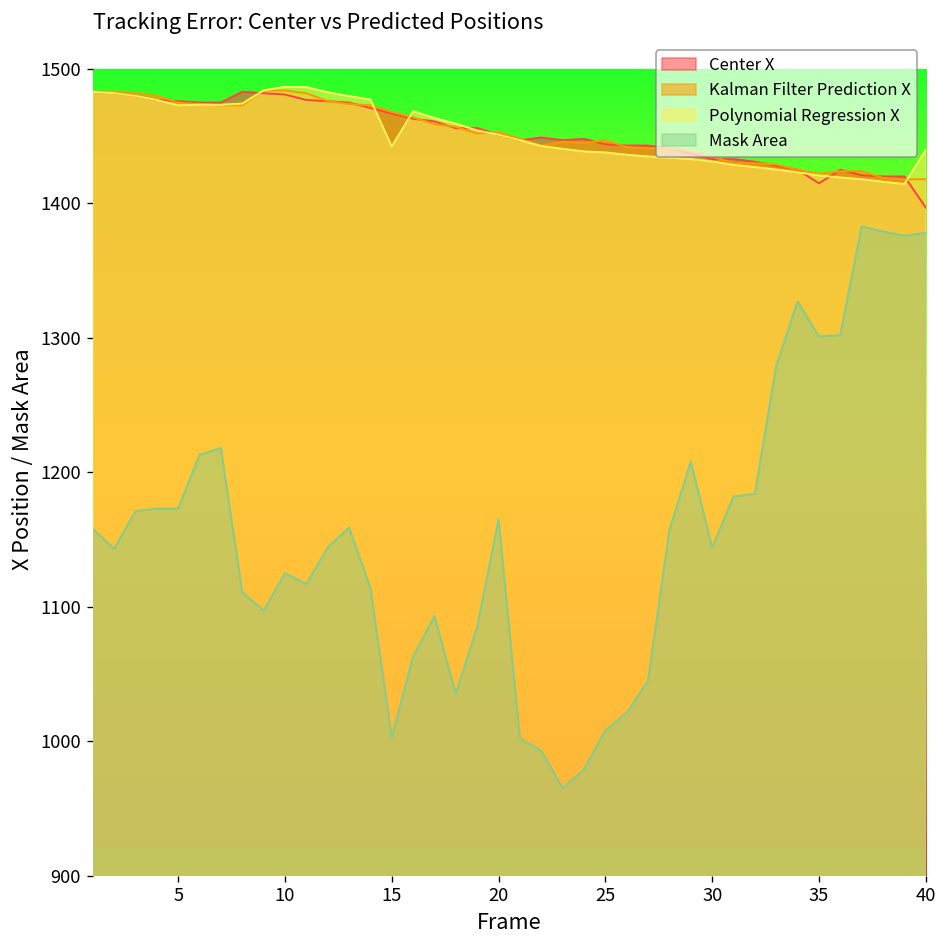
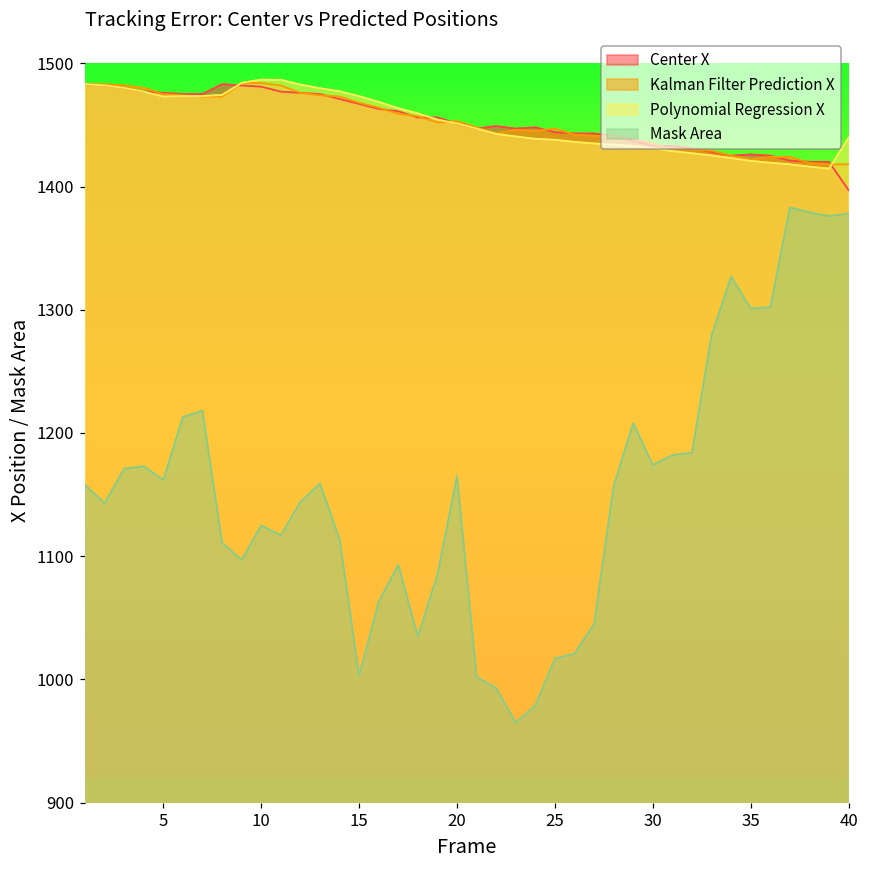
  {
    "Center X": {
      "10": 1481,
      "25": 1444,
-     "35": 1415,
+     "35": 1426,
      "40": 1397
    },
    "Kalman Filter Prediction X": {
      "10": 1484,
      "25": 1447,
      "40": 1418
    },
    "Polynomial Regression X": {
      "10": 1487,
-     "15": 1442,
+     "15": 1473,
      "25": 1438,
      "40": 1440
    },
    "Mask Area": {
-     "5": 1173,
+     "5": 1162,
      "10": 1125,
      "15": 1003,
      "20": 1165,
-     "25": 1008,
-     "30": 1144,
+     "25": 1017,
+     "30": 1174,
      "35": 1301,
      "40": 1378
    }
  }
